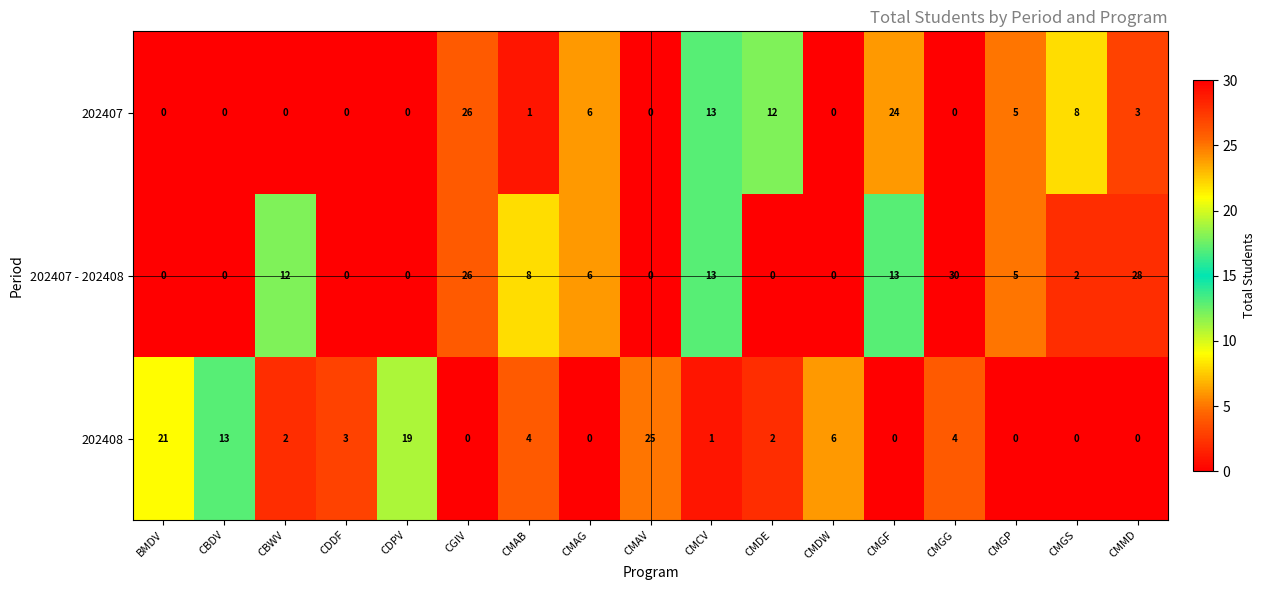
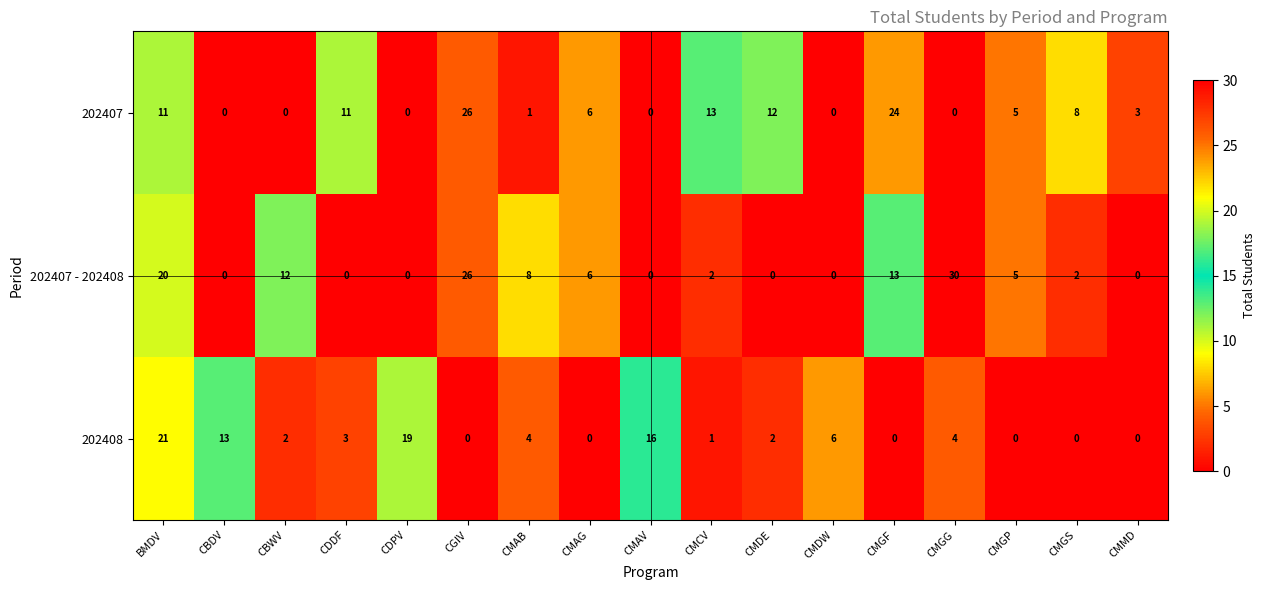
  {
    "202407": {
-     "BMDV": 0,
+     "BMDV": 11,
      "CBDV": 0,
      "CBWV": 0,
-     "CDDF": 0,
+     "CDDF": 11,
      "CDPV": 0,
      "CGIV": 26,
      "CMAB": 1,
      "CMAG": 6,
      "CMAV": 0,
      "CMCV": 13,
      "CMDE": 12,
      "CMDW": 0,
      "CMGF": 24,
      "CMGG": 0,
      "CMGP": 5,
      "CMGS": 8,
      "CMMD": 3
    },
    "202407 - 202408": {
-     "BMDV": 0,
+     "BMDV": 20,
      "CBDV": 0,
      "CBWV": 12,
      "CDDF": 0,
      "CDPV": 0,
      "CGIV": 26,
      "CMAB": 8,
      "CMAG": 6,
      "CMAV": 0,
-     "CMCV": 13,
+     "CMCV": 2,
      "CMDE": 0,
      "CMDW": 0,
      "CMGF": 13,
      "CMGG": 30,
      "CMGP": 5,
      "CMGS": 2,
-     "CMMD": 28
+     "CMMD": 0
    },
    "202408": {
      "BMDV": 21,
      "CBDV": 13,
      "CBWV": 2,
      "CDDF": 3,
      "CDPV": 19,
      "CGIV": 0,
      "CMAB": 4,
      "CMAG": 0,
-     "CMAV": 25,
+     "CMAV": 16,
      "CMCV": 1,
      "CMDE": 2,
      "CMDW": 6,
      "CMGF": 0,
      "CMGG": 4,
      "CMGP": 0,
      "CMGS": 0,
      "CMMD": 0
    }
  }
